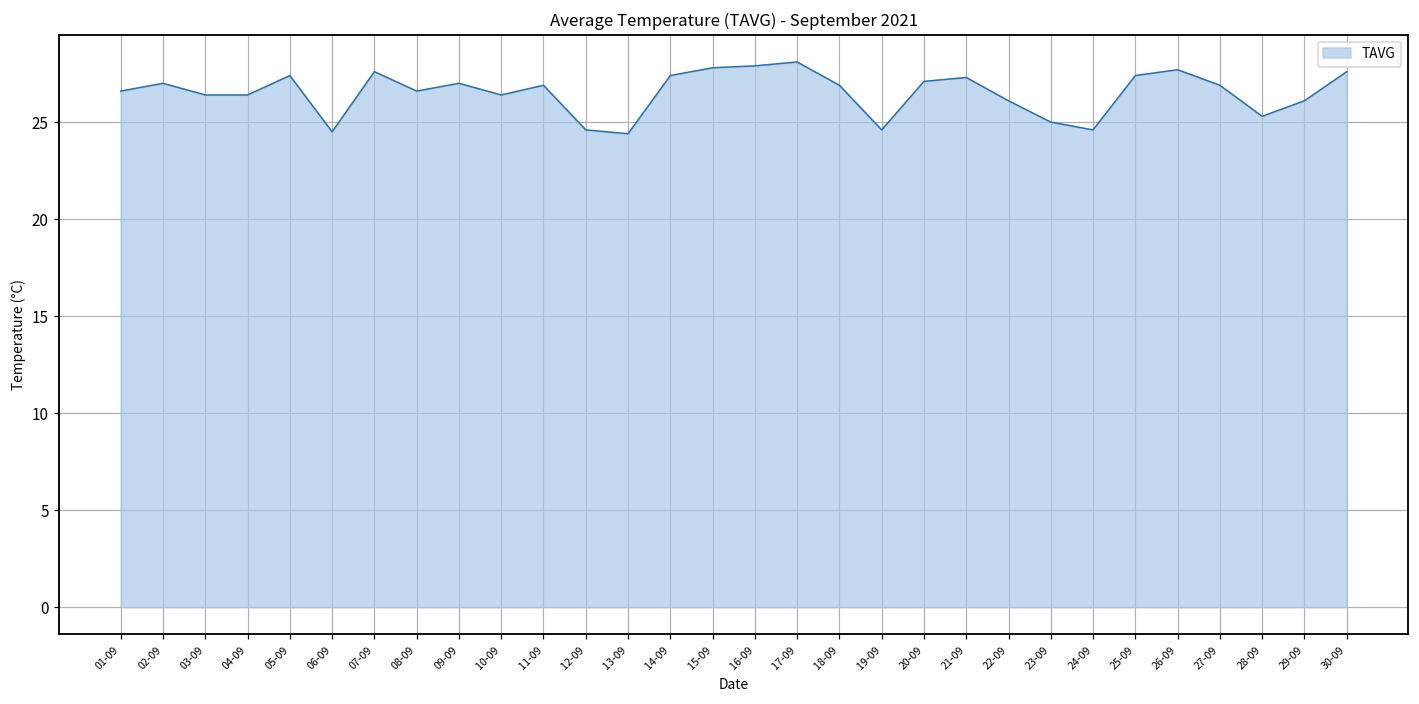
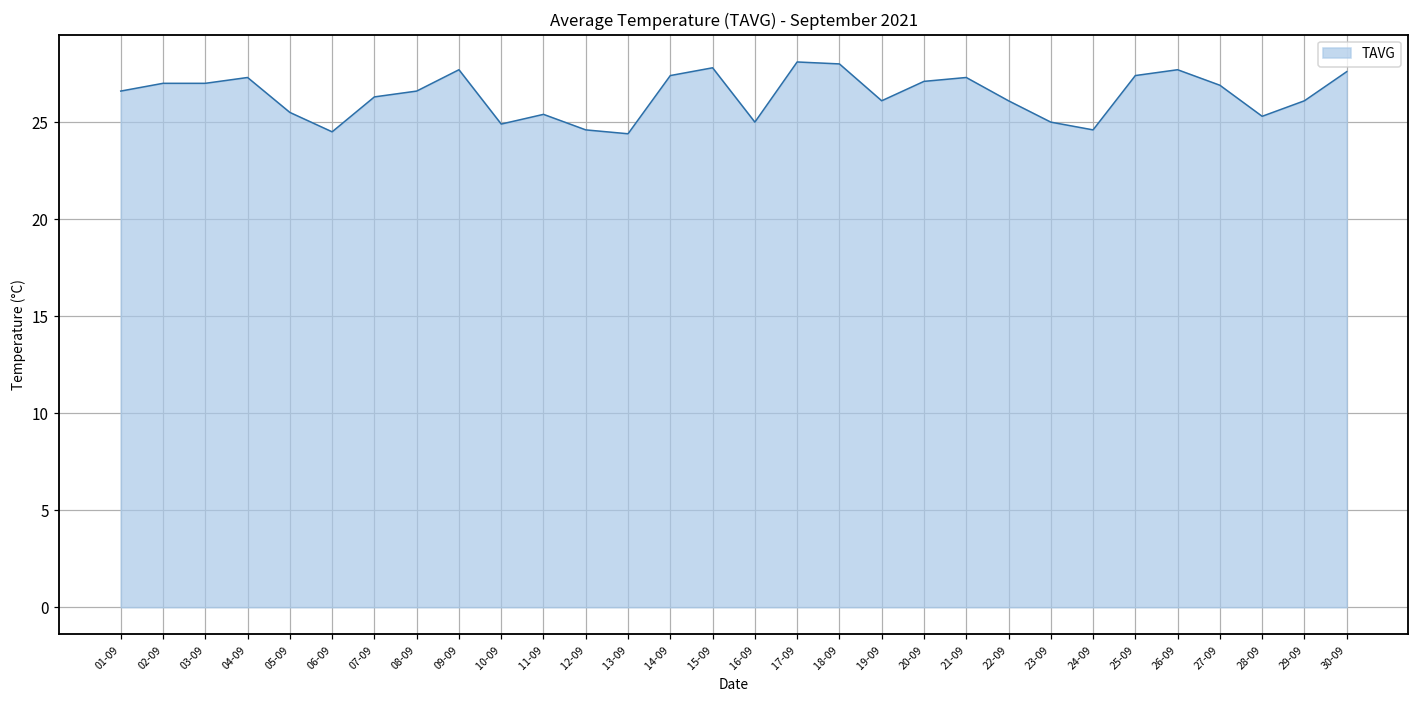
  {
    "01-09": 26.6,
    "02-09": 27.0,
-   "03-09": 26.4,
-   "04-09": 26.4,
-   "05-09": 27.4,
+   "03-09": 27.0,
+   "04-09": 27.3,
+   "05-09": 25.5,
    "06-09": 24.5,
-   "07-09": 27.6,
+   "07-09": 26.3,
    "08-09": 26.6,
-   "09-09": 27.0,
-   "10-09": 26.4,
-   "11-09": 26.9,
+   "09-09": 27.7,
+   "10-09": 24.9,
+   "11-09": 25.4,
    "12-09": 24.6,
    "13-09": 24.4,
    "14-09": 27.4,
    "15-09": 27.8,
-   "16-09": 27.9,
+   "16-09": 25.0,
    "17-09": 28.1,
-   "18-09": 26.9,
-   "19-09": 24.6,
+   "18-09": 28.0,
+   "19-09": 26.1,
    "20-09": 27.1,
    "21-09": 27.3,
    "22-09": 26.1,
    "23-09": 25.0,
    "24-09": 24.6,
    "25-09": 27.4,
    "26-09": 27.7,
    "27-09": 26.9,
    "28-09": 25.3,
    "29-09": 26.1,
    "30-09": 27.6
  }
